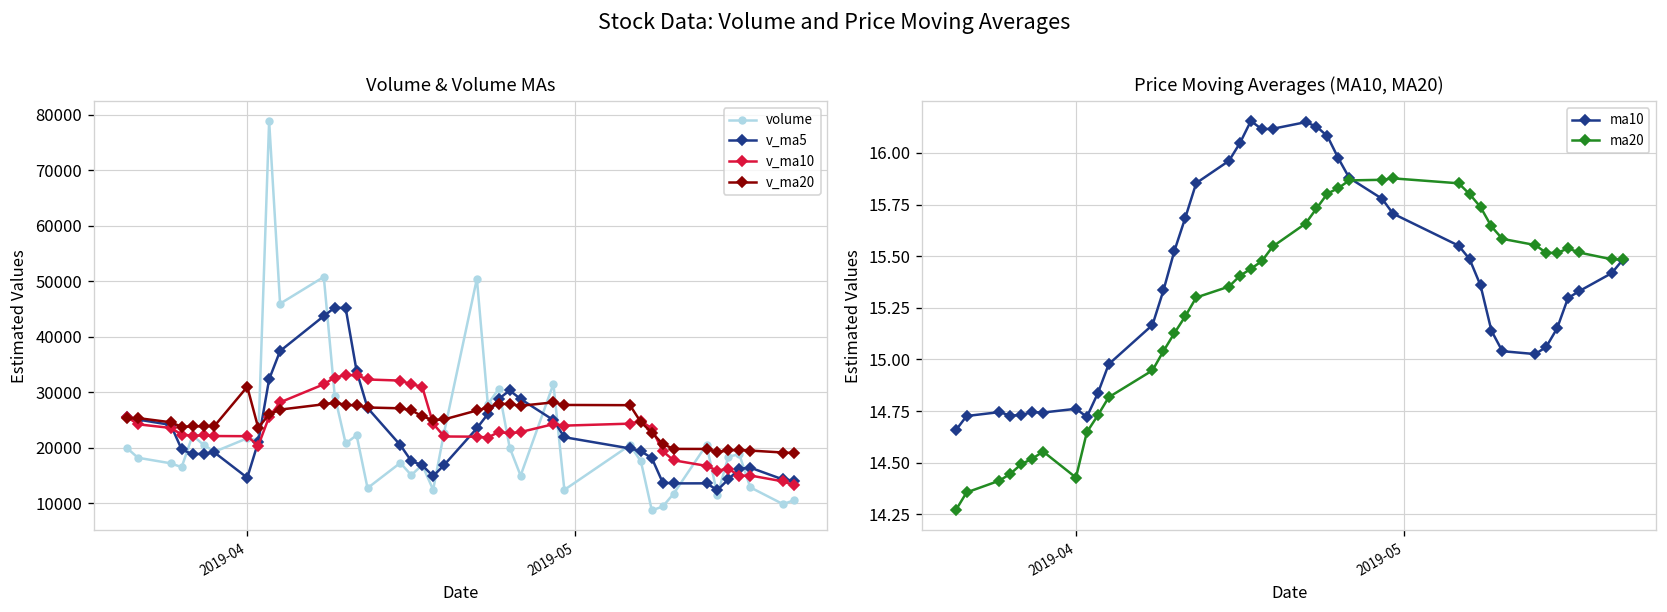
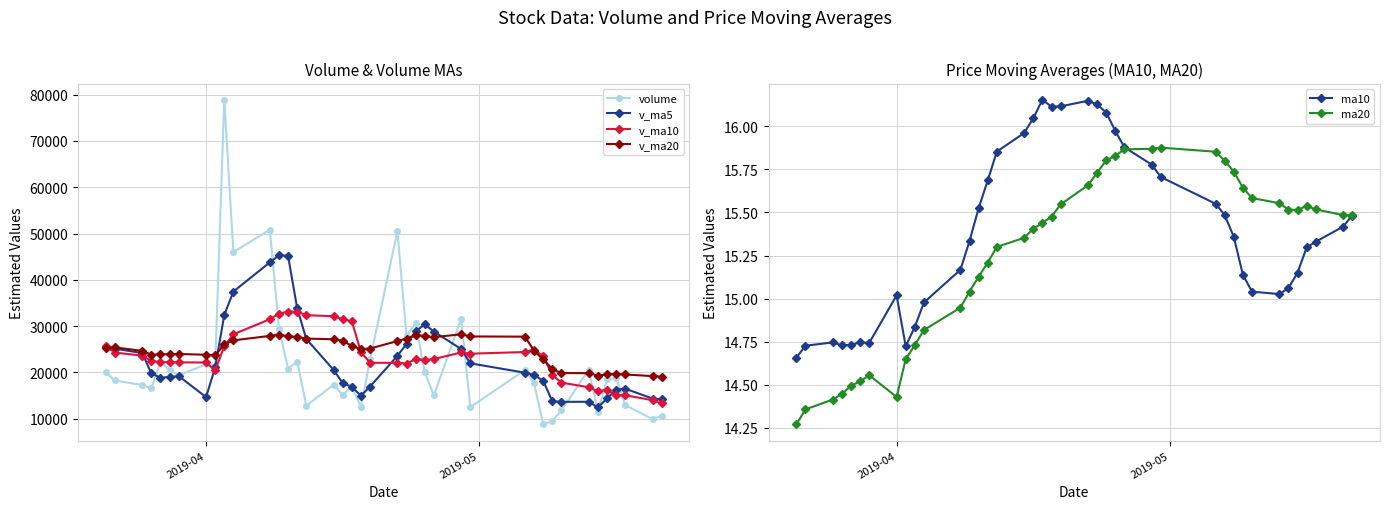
  {
    "Volume & Volume MAs": {
      "v_ma5": {
        "2019-04": 15000
      },
      "v_ma20": {
-       "2019-04": 31000
+       "2019-04": 24000
      }
    },
    "Price Moving Averages (MA10, MA20)": {
      "ma10": {
-       "2019-04": 14.76
+       "2019-04": 15.02
      },
      "ma20": {
        "2019-04": 14.43
      }
    }
  }
